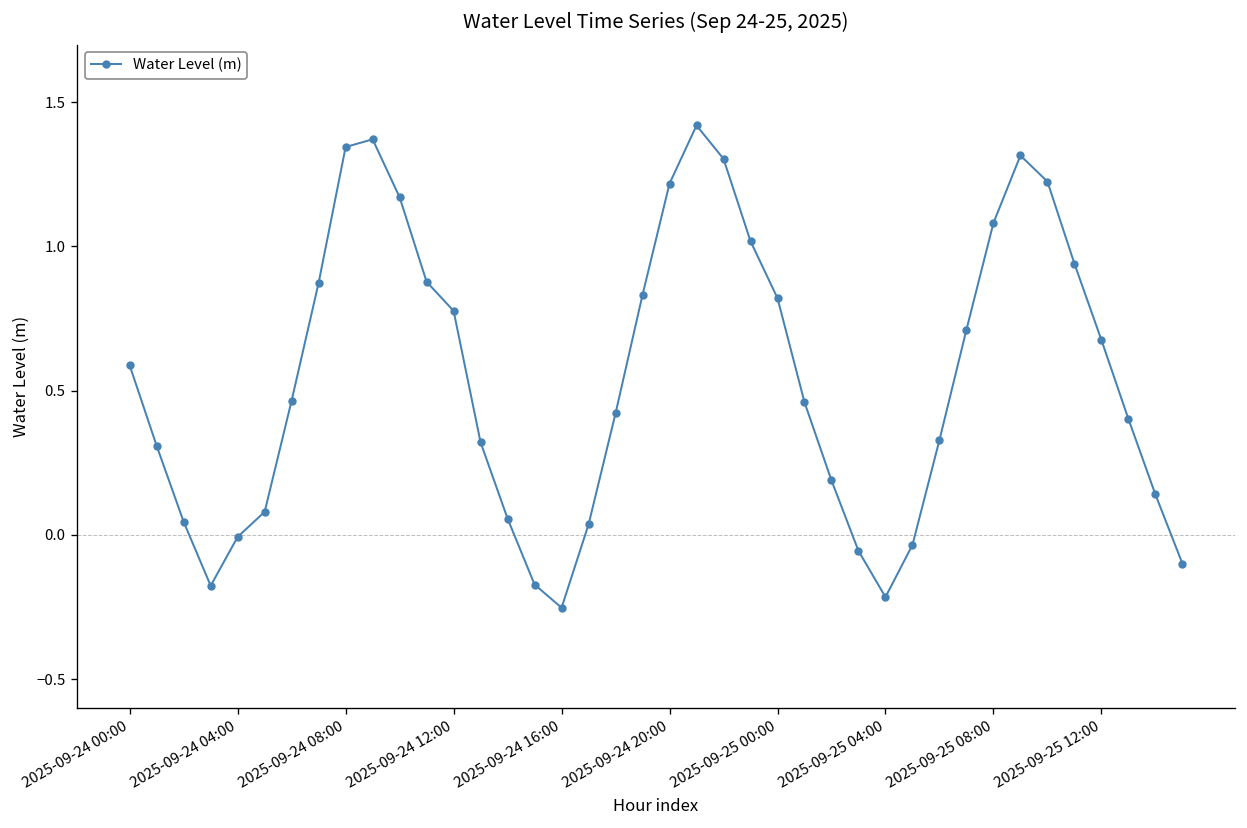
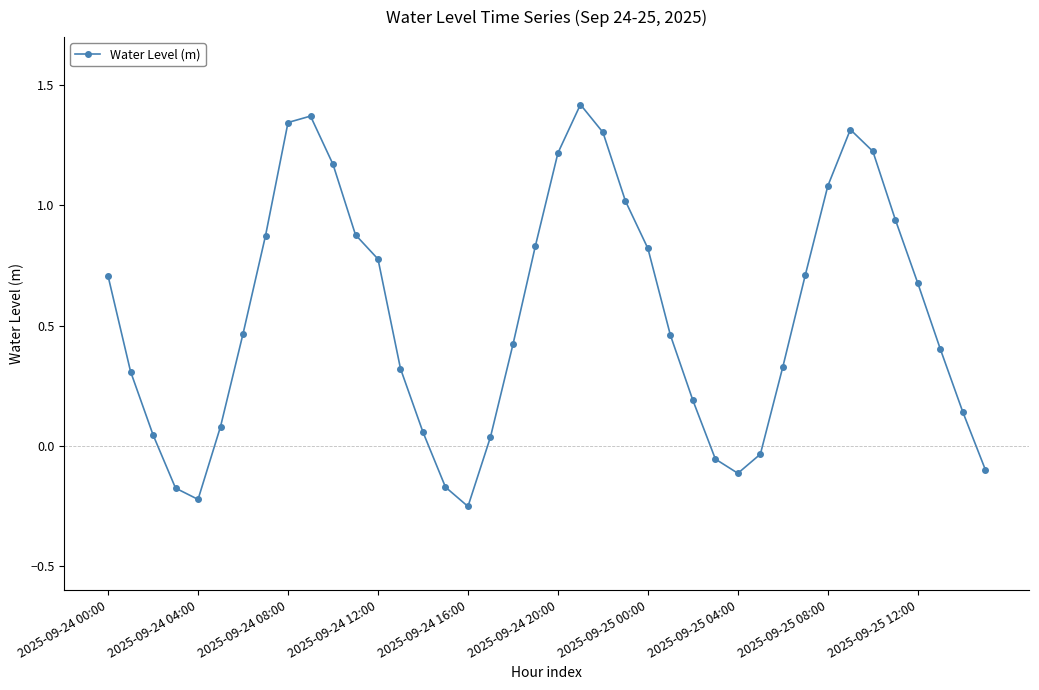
  {
-   "2025-09-24 00:00": 0.59,
-   "2025-09-24 04:00": -0.01,
+   "2025-09-24 00:00": 0.71,
+   "2025-09-24 04:00": -0.22,
    "2025-09-24 08:00": 1.34,
    "2025-09-24 12:00": 0.78,
    "2025-09-24 16:00": -0.25,
    "2025-09-24 20:00": 1.22,
    "2025-09-25 00:00": 0.82,
-   "2025-09-25 04:00": -0.22,
+   "2025-09-25 04:00": -0.11,
    "2025-09-25 08:00": 1.08,
    "2025-09-25 12:00": 0.68
  }
